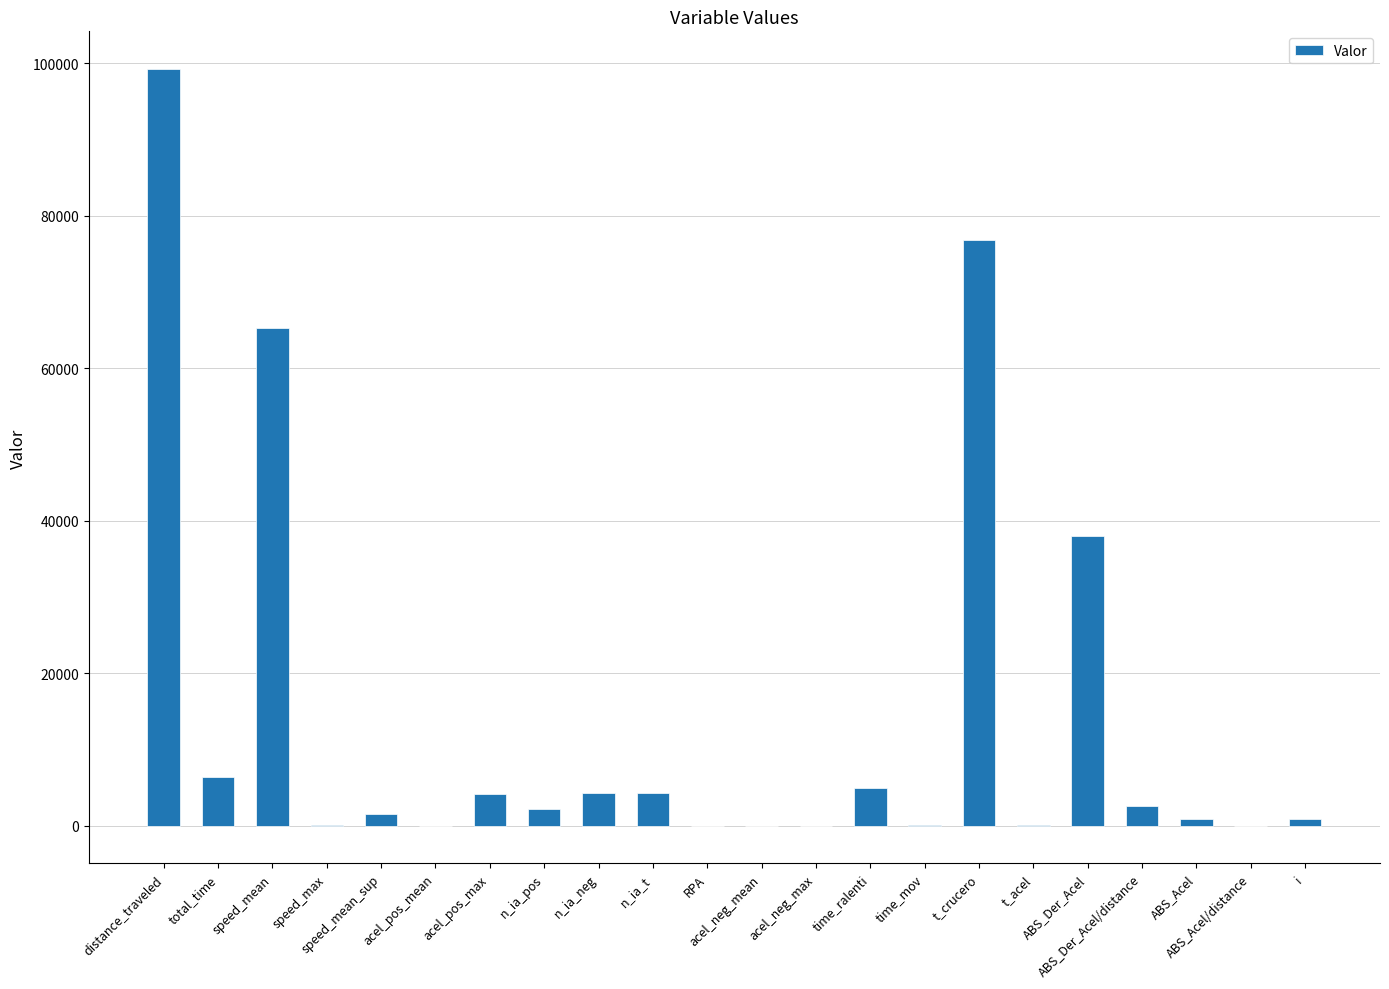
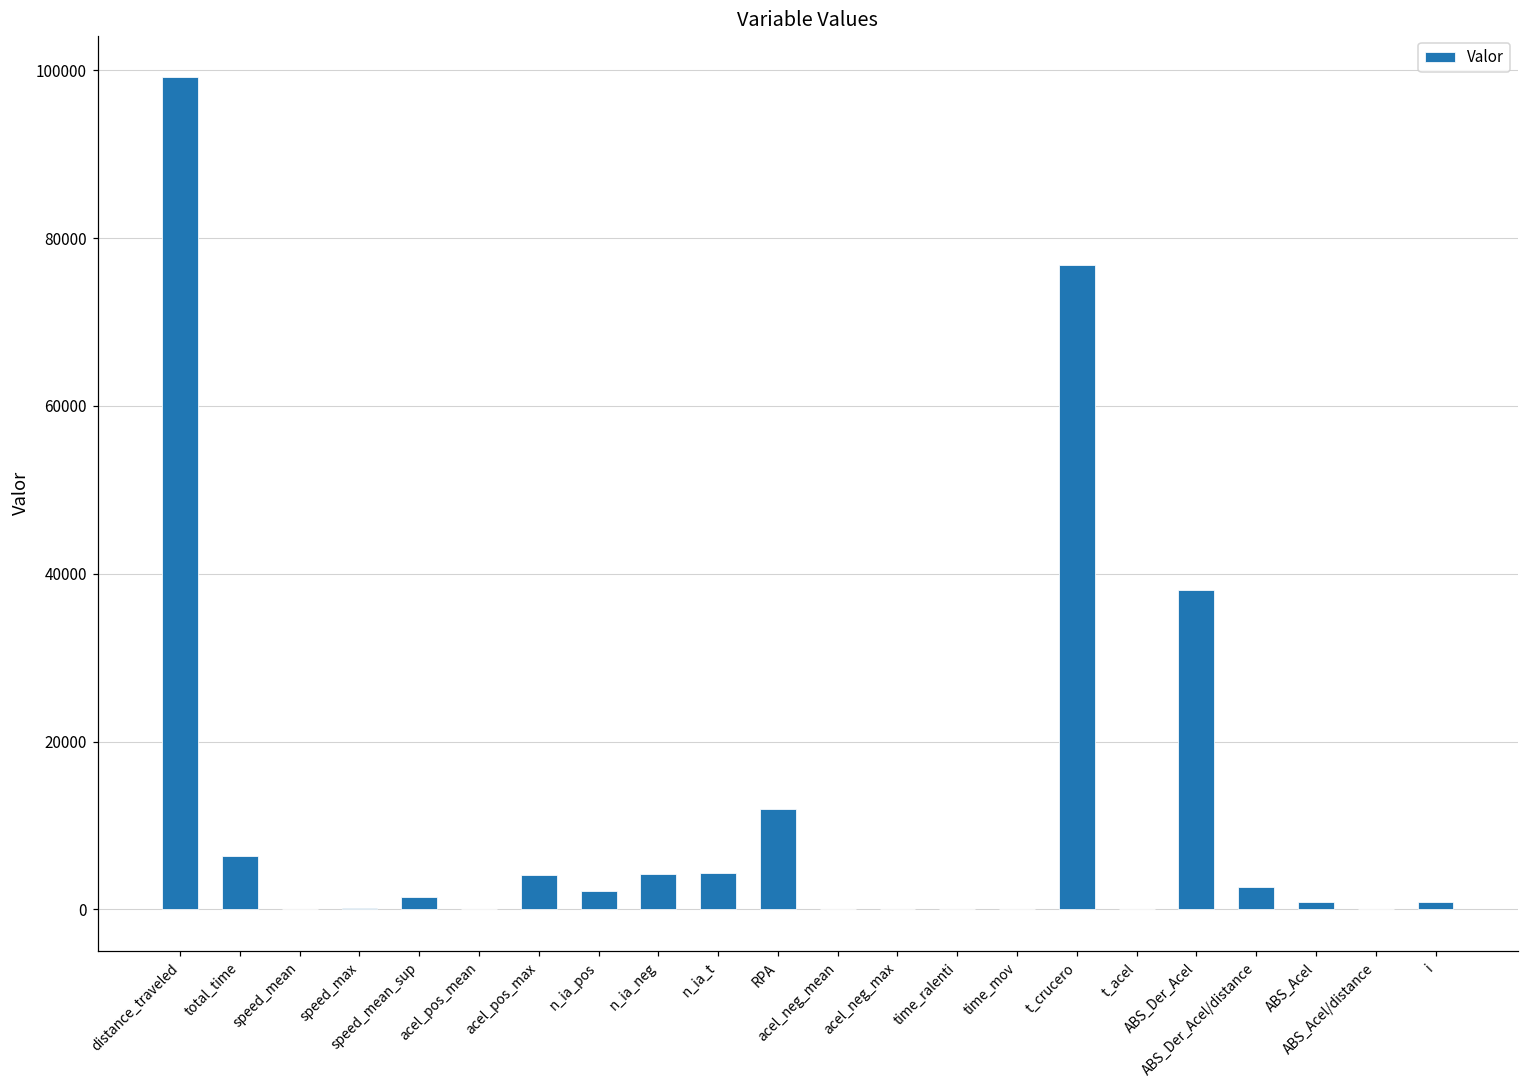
  {
    "distance_traveled": 99000,
    "total_time": 6000,
-   "speed_mean": 65000,
+   "speed_mean": 0,
    "speed_mean_sup": 1000,
    "acel_pos_max": 4000,
    "n_ia_pos": 2000,
    "n_ia_neg": 4000,
    "n_ia_t": 4000,
-   "RPA": 0,
-   "time_ralenti": 5000,
+   "RPA": 12000,
+   "time_ralenti": 0,
    "t_crucero": 77000,
    "ABS_Der_Acel": 38000,
    "ABS_Der_Acel/distance": 3000,
    "ABS_Acel": 1000,
    "i": 1000
  }
